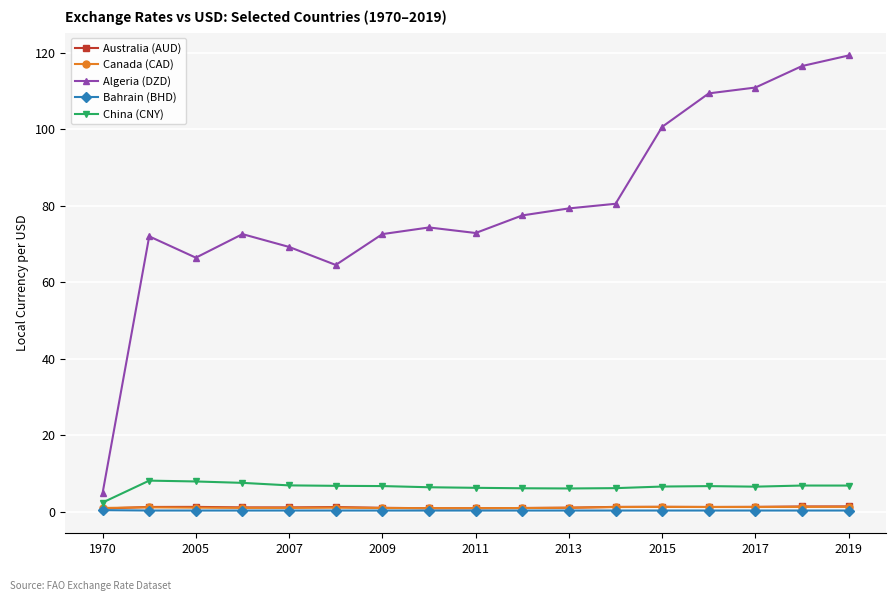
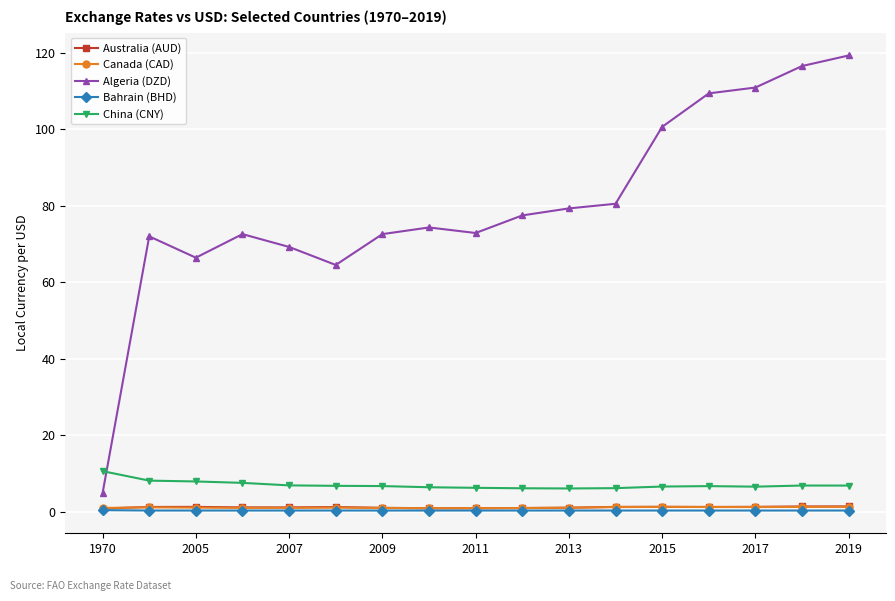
  {
    "Algeria (DZD)": {
      "1970": 5,
      "2005": 66,
      "2007": 69,
      "2009": 73,
      "2011": 73,
      "2013": 79,
      "2015": 101,
      "2017": 111,
      "2019": 119
    },
    "Bahrain (BHD)": {
      "2005": 0,
      "2007": 0,
      "2013": 0,
      "2015": 0,
      "2017": 0,
      "2019": 0
    },
    "China (CNY)": {
-     "1970": 2,
+     "1970": 11,
      "2005": 8,
      "2007": 7,
      "2009": 7,
      "2011": 6,
      "2013": 6,
      "2015": 7,
      "2017": 7,
      "2019": 7
    }
  }
